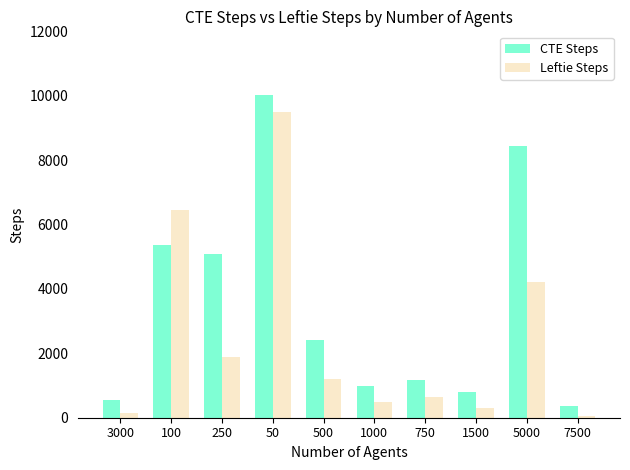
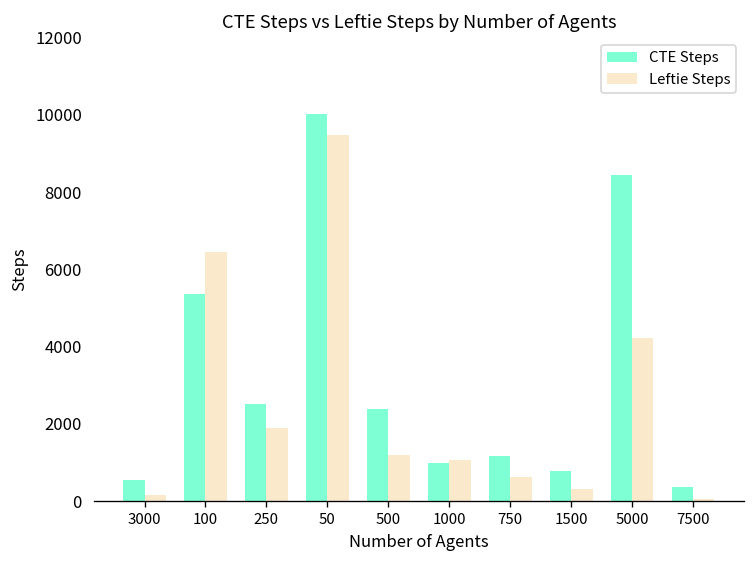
  {
    "CTE Steps": {
      "3000": 600,
      "100": 5400,
-     "250": 5100,
+     "250": 2500,
      "50": 10000,
      "500": 2400,
      "1000": 1000,
      "750": 1200,
      "1500": 800,
      "5000": 8500,
      "7500": 400
    },
    "Leftie Steps": {
      "3000": 200,
      "100": 6500,
      "250": 1900,
      "50": 9500,
      "500": 1200,
-     "1000": 500,
+     "1000": 1100,
      "750": 600,
      "1500": 300,
      "5000": 4200
    }
  }
